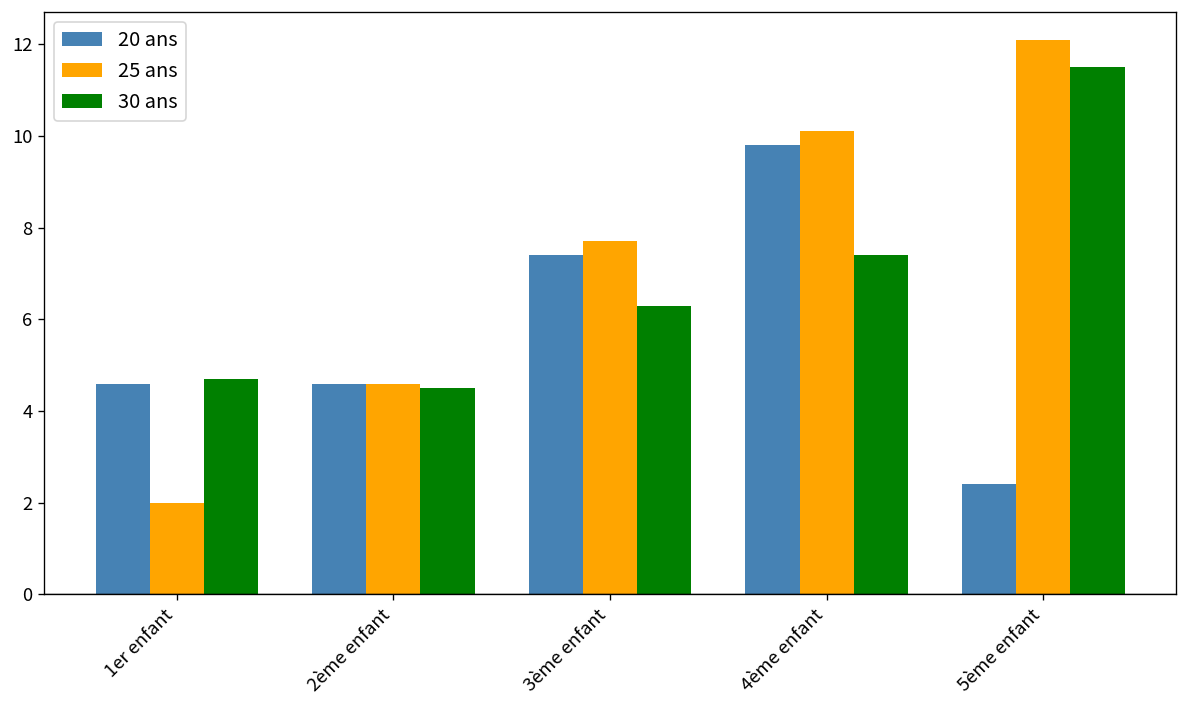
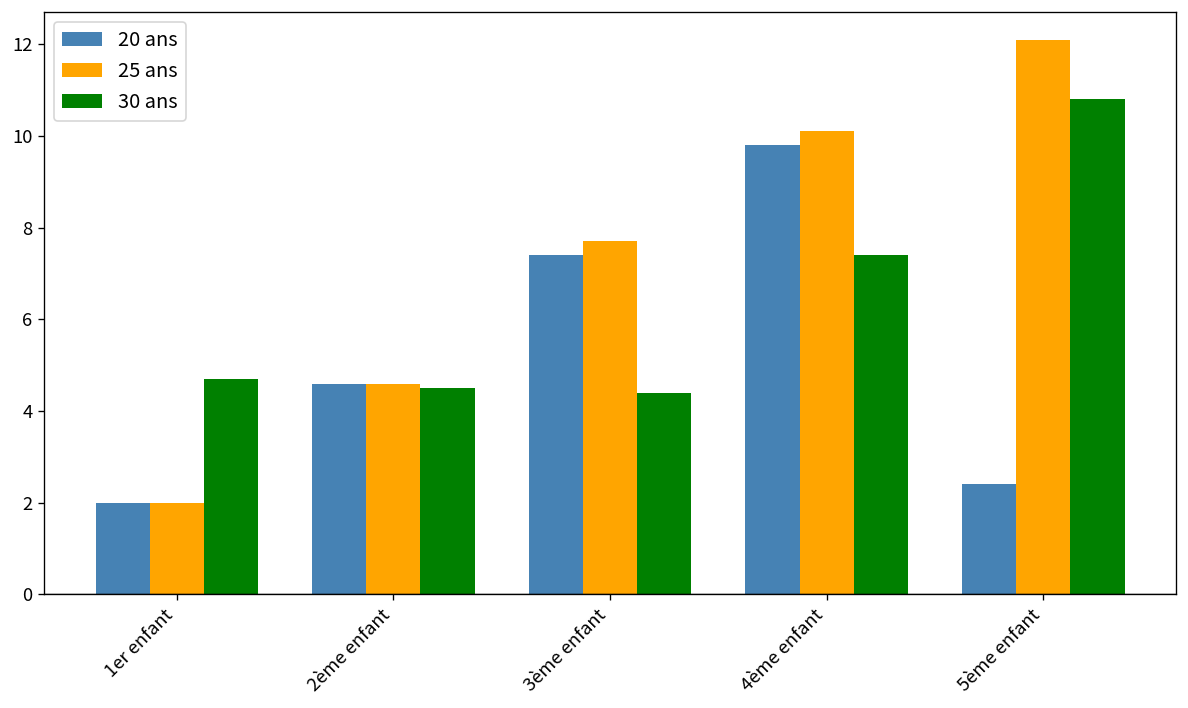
  {
    "20 ans": {
-     "1er enfant": 4.6,
+     "1er enfant": 2.0,
      "2ème enfant": 4.6,
      "3ème enfant": 7.4,
      "4ème enfant": 9.8,
      "5ème enfant": 2.4
    },
    "25 ans": {
      "1er enfant": 2.0,
      "2ème enfant": 4.6,
      "3ème enfant": 7.7,
      "4ème enfant": 10.1,
      "5ème enfant": 12.1
    },
    "30 ans": {
      "1er enfant": 4.7,
      "2ème enfant": 4.5,
-     "3ème enfant": 6.3,
+     "3ème enfant": 4.4,
      "4ème enfant": 7.4,
-     "5ème enfant": 11.5
+     "5ème enfant": 10.8
    }
  }
